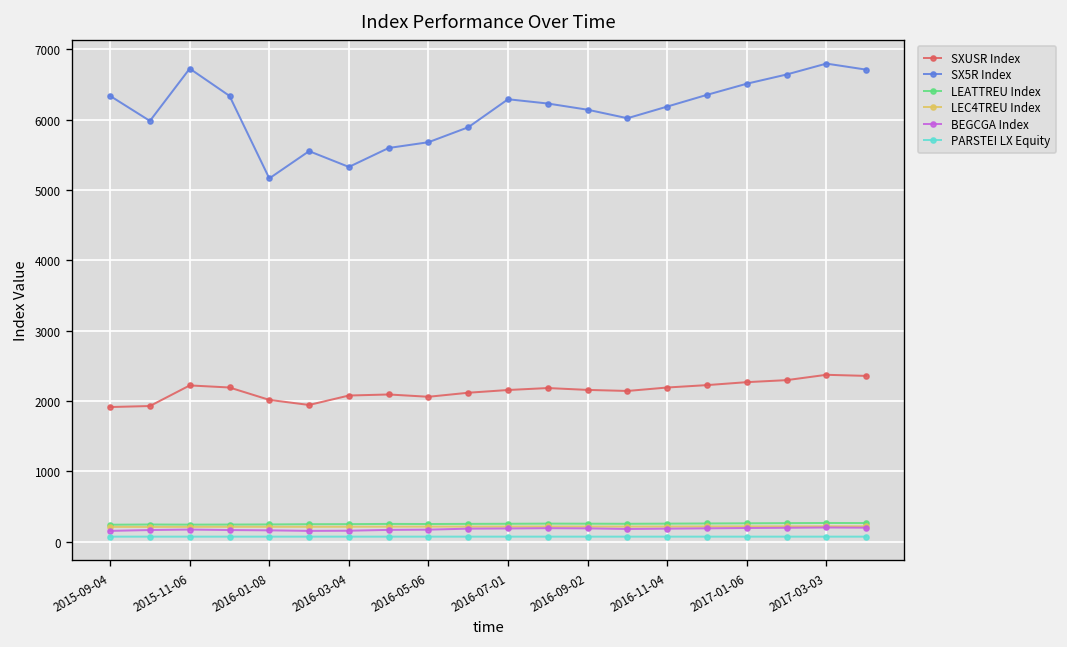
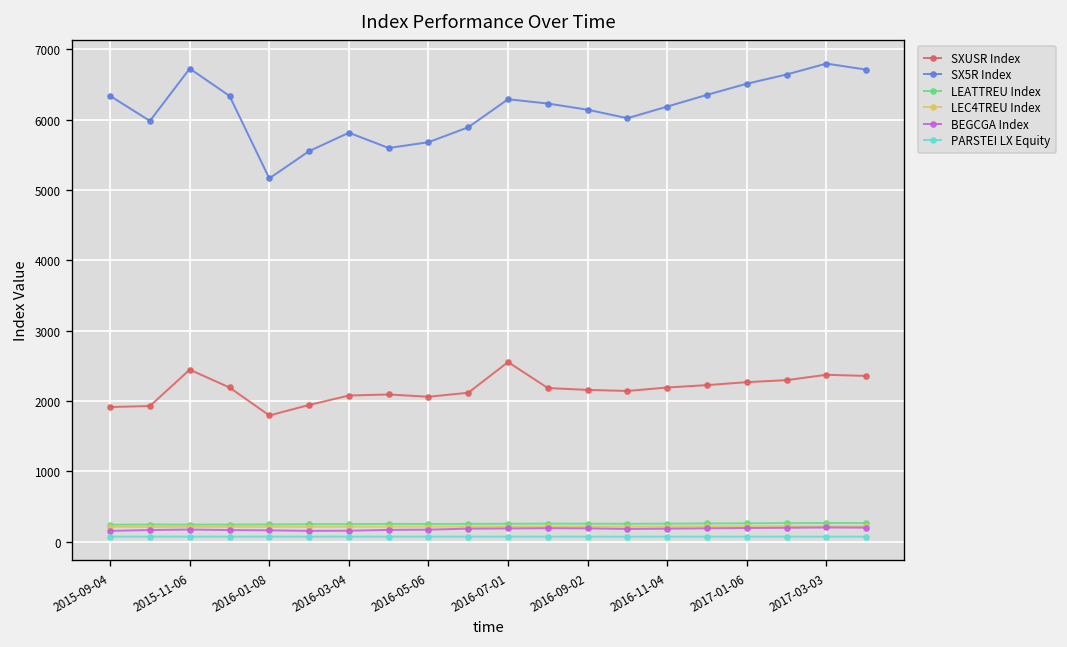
  {
    "SXUSR Index": {
      "2015-09-04": 1900,
-     "2015-11-06": 2200,
-     "2016-01-08": 2000,
+     "2015-11-06": 2400,
+     "2016-01-08": 1800,
      "2016-03-04": 2100,
      "2016-05-06": 2100,
-     "2016-07-01": 2200,
+     "2016-07-01": 2600,
      "2016-09-02": 2200,
      "2016-11-04": 2200,
      "2017-01-06": 2300,
      "2017-03-03": 2400
    },
    "SX5R Index": {
      "2015-09-04": 6300,
      "2015-11-06": 6700,
      "2016-01-08": 5200,
-     "2016-03-04": 5300,
+     "2016-03-04": 5800,
      "2016-05-06": 5700,
      "2016-07-01": 6300,
      "2016-09-02": 6100,
      "2016-11-04": 6200,
      "2017-01-06": 6500,
      "2017-03-03": 6800
    },
    "LEATTREU Index": {
      "2017-01-06": 300,
      "2017-03-03": 300
    },
    "BEGCGA Index": {
      "2015-09-04": 200,
      "2016-01-08": 200,
      "2016-03-04": 200
    },
    "PARSTEI LX Equity": {
      "2015-09-04": 100,
      "2015-11-06": 100,
      "2016-01-08": 100,
      "2016-03-04": 100,
      "2016-05-06": 100,
      "2016-07-01": 100,
      "2016-09-02": 100,
      "2016-11-04": 100,
      "2017-01-06": 100,
      "2017-03-03": 100
    }
  }
